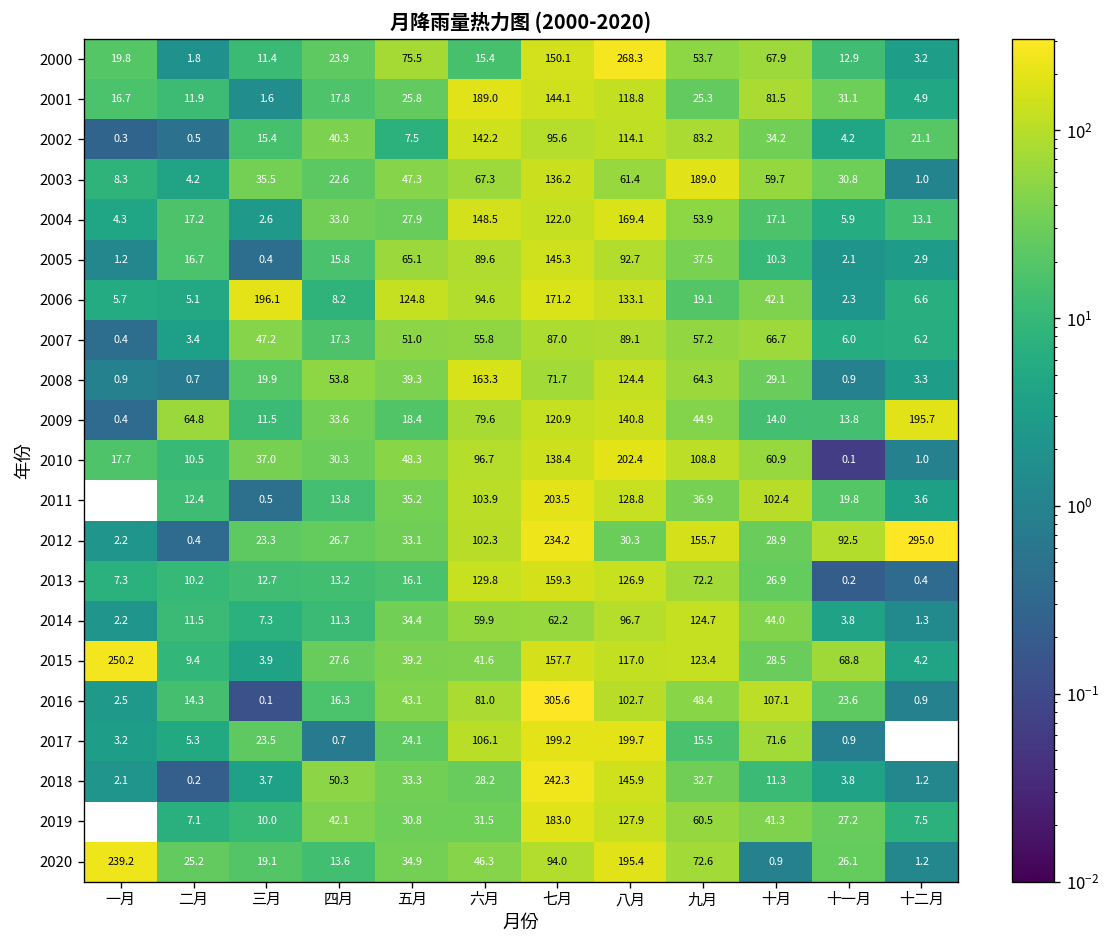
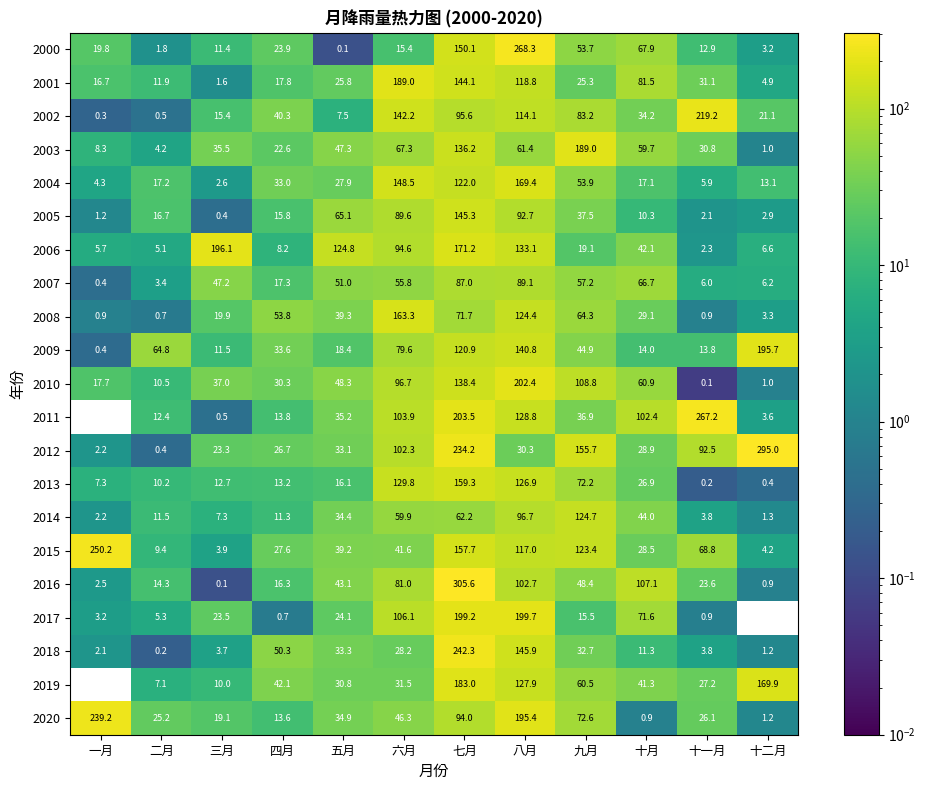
  {
    "2000": {
      "一月": 19.8,
      "二月": 1.8,
      "三月": 11.4,
      "四月": 23.9,
-     "五月": 75.5,
+     "五月": 0.1,
      "六月": 15.4,
      "七月": 150.1,
      "八月": 268.3,
      "九月": 53.7,
      "十月": 67.9,
      "十一月": 12.9,
      "十二月": 3.2
    },
    "2002": {
      "一月": 0.3,
      "二月": 0.5,
      "三月": 15.4,
      "四月": 40.3,
      "五月": 7.5,
      "六月": 142.2,
      "七月": 95.6,
      "八月": 114.1,
      "九月": 83.2,
      "十月": 34.2,
-     "十一月": 4.2,
+     "十一月": 219.2,
      "十二月": 21.1
    },
    "2011": {
      "二月": 12.4,
      "三月": 0.5,
      "四月": 13.8,
      "五月": 35.2,
      "六月": 103.9,
      "七月": 203.5,
      "八月": 128.8,
      "九月": 36.9,
      "十月": 102.4,
-     "十一月": 19.8,
+     "十一月": 267.2,
      "十二月": 3.6
    },
    "2019": {
      "二月": 7.1,
      "三月": 10.0,
      "四月": 42.1,
      "五月": 30.8,
      "六月": 31.5,
      "七月": 183.0,
      "八月": 127.9,
      "九月": 60.5,
      "十月": 41.3,
      "十一月": 27.2,
-     "十二月": 7.5
+     "十二月": 169.9
    }
  }
